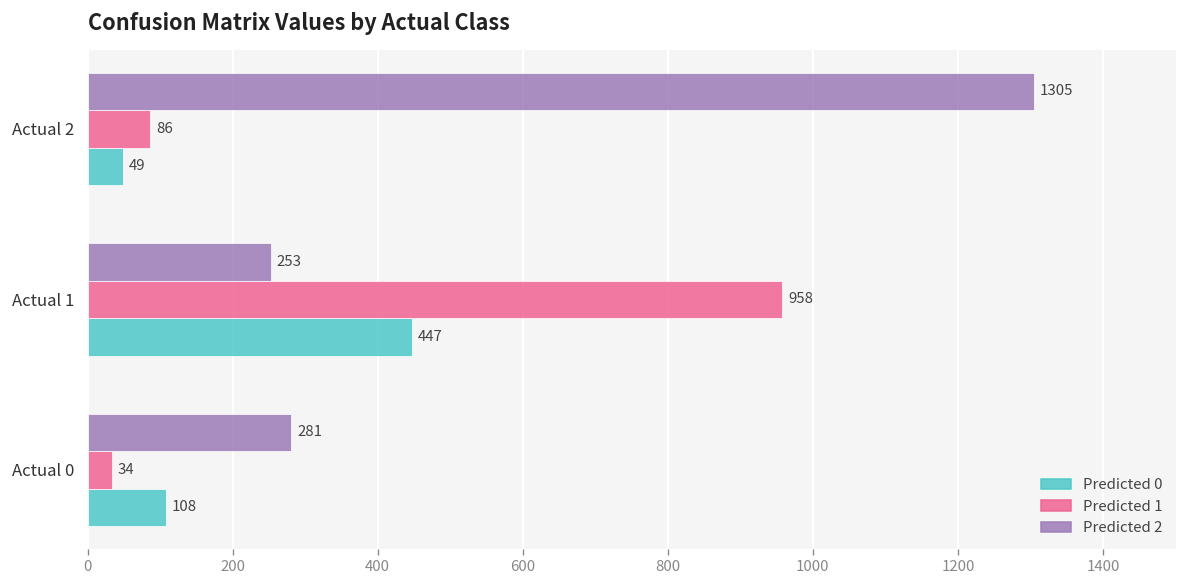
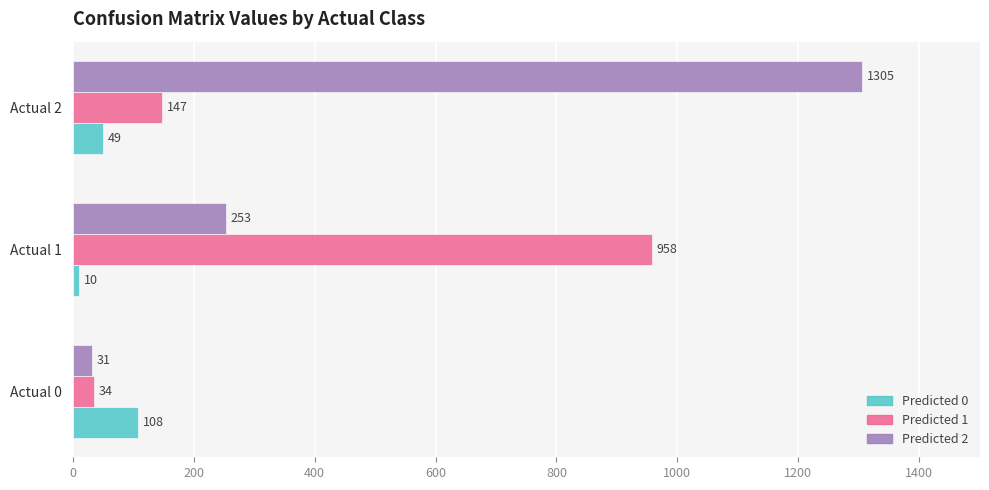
  {
    "Predicted 0": {
      "Actual 2": 49,
-     "Actual 1": 447,
+     "Actual 1": 10,
      "Actual 0": 108
    },
    "Predicted 1": {
-     "Actual 2": 86,
+     "Actual 2": 147,
      "Actual 1": 958,
      "Actual 0": 34
    },
    "Predicted 2": {
      "Actual 2": 1305,
      "Actual 1": 253,
-     "Actual 0": 281
+     "Actual 0": 31
    }
  }
